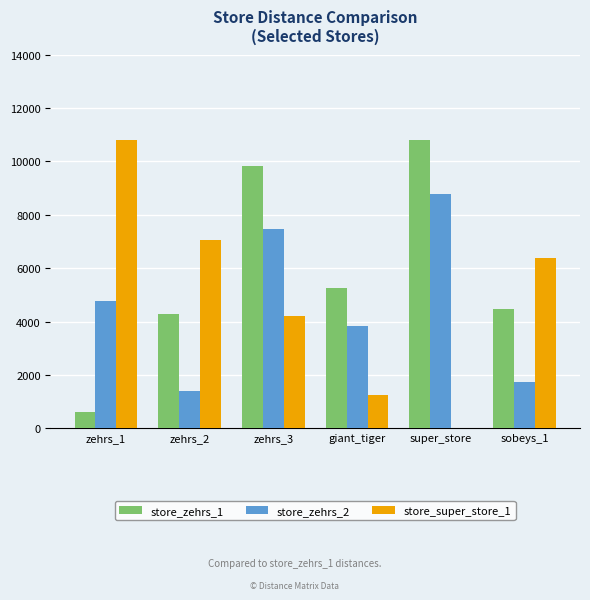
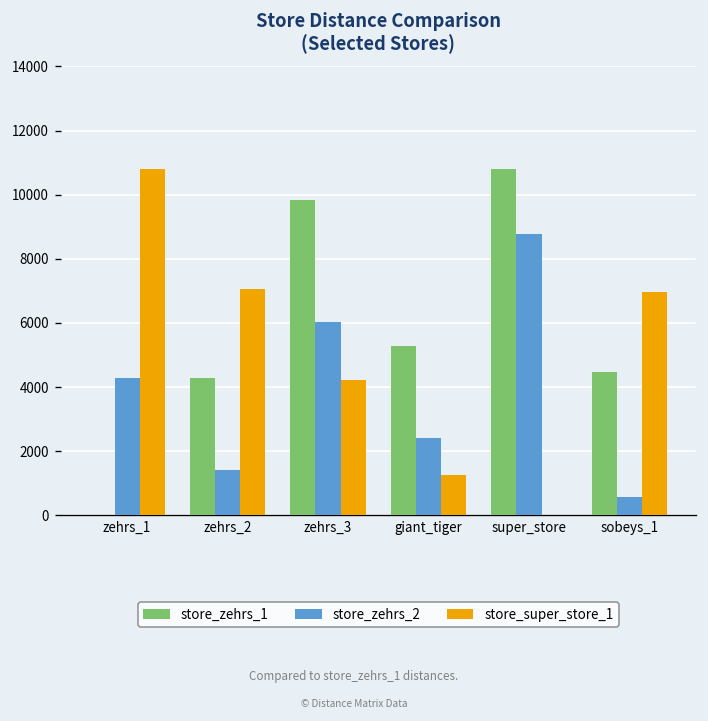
  {
    "store_zehrs_1": {
-     "zehrs_1": 600,
+     "zehrs_1": 0,
      "zehrs_2": 4300,
      "zehrs_3": 9800,
      "giant_tiger": 5300,
      "super_store": 10800,
      "sobeys_1": 4500
    },
    "store_zehrs_2": {
-     "zehrs_1": 4800,
+     "zehrs_1": 4300,
      "zehrs_2": 1400,
-     "zehrs_3": 7500,
-     "giant_tiger": 3800,
+     "zehrs_3": 6000,
+     "giant_tiger": 2400,
      "super_store": 8800,
-     "sobeys_1": 1700
+     "sobeys_1": 600
    },
    "store_super_store_1": {
      "zehrs_1": 10800,
      "zehrs_2": 7100,
      "zehrs_3": 4200,
      "giant_tiger": 1200,
      "super_store": 0,
-     "sobeys_1": 6400
+     "sobeys_1": 7000
    }
  }
